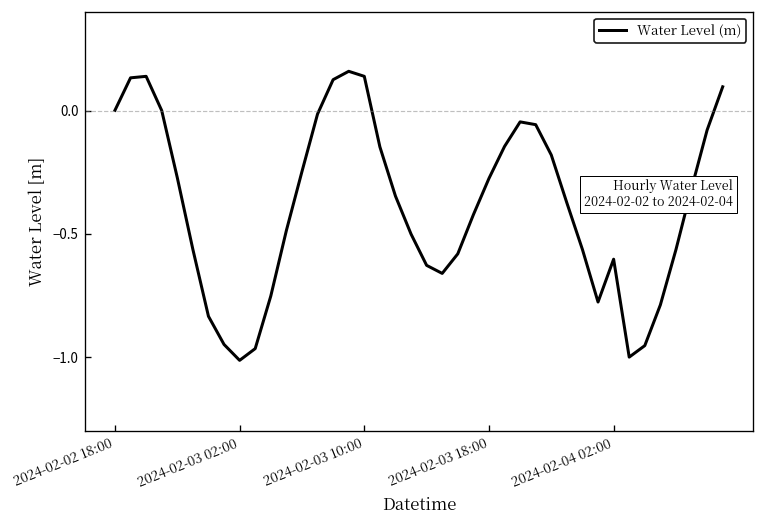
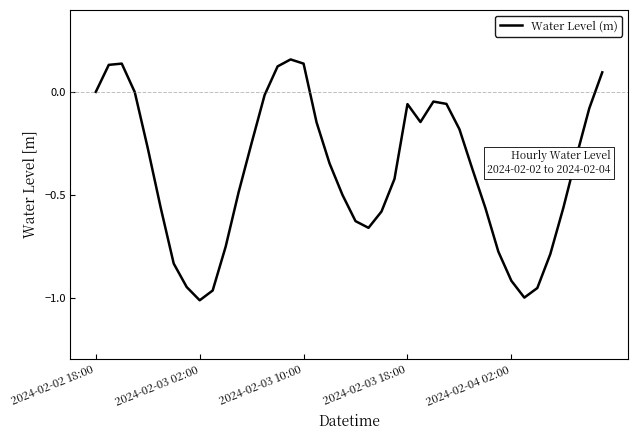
  {
    "2024-02-02 18:00": 0.00,
    "2024-02-03 02:00": -1.01,
    "2024-02-03 10:00": 0.14,
-   "2024-02-03 18:00": -0.28,
-   "2024-02-04 02:00": -0.60
+   "2024-02-03 18:00": -0.06,
+   "2024-02-04 02:00": -0.92
  }
